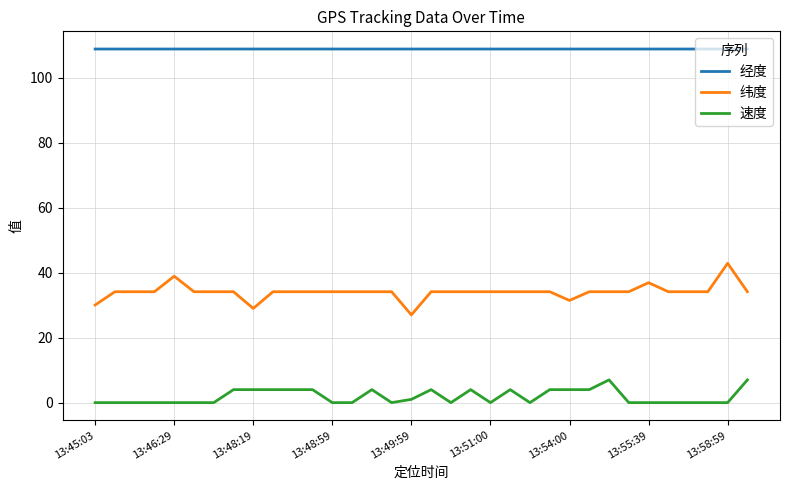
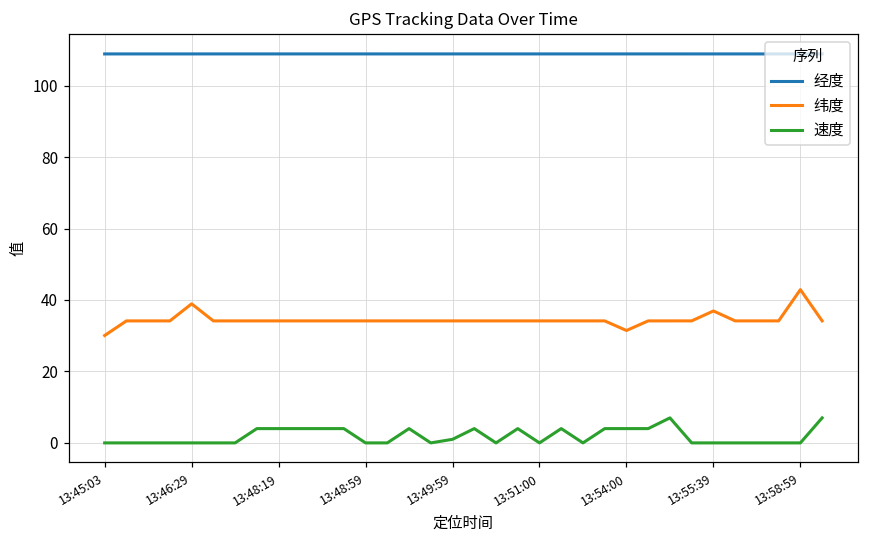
  {
    "经度": {
      "13:45:03": 109,
      "13:46:29": 109,
      "13:48:19": 109,
      "13:48:59": 109,
      "13:49:59": 109,
      "13:51:00": 109,
      "13:54:00": 109,
      "13:55:39": 109
    },
    "纬度": {
      "13:45:03": 30,
      "13:46:29": 39,
-     "13:48:19": 29,
+     "13:48:19": 34,
      "13:48:59": 34,
-     "13:49:59": 27,
+     "13:49:59": 34,
      "13:51:00": 34,
      "13:54:00": 31,
      "13:55:39": 37,
      "13:58:59": 43
    },
    "速度": {
      "13:45:03": 0,
      "13:46:29": 0,
      "13:48:19": 4,
      "13:48:59": 0,
      "13:49:59": 1,
      "13:51:00": 0,
      "13:54:00": 4,
      "13:55:39": 0,
      "13:58:59": 0
    }
  }
